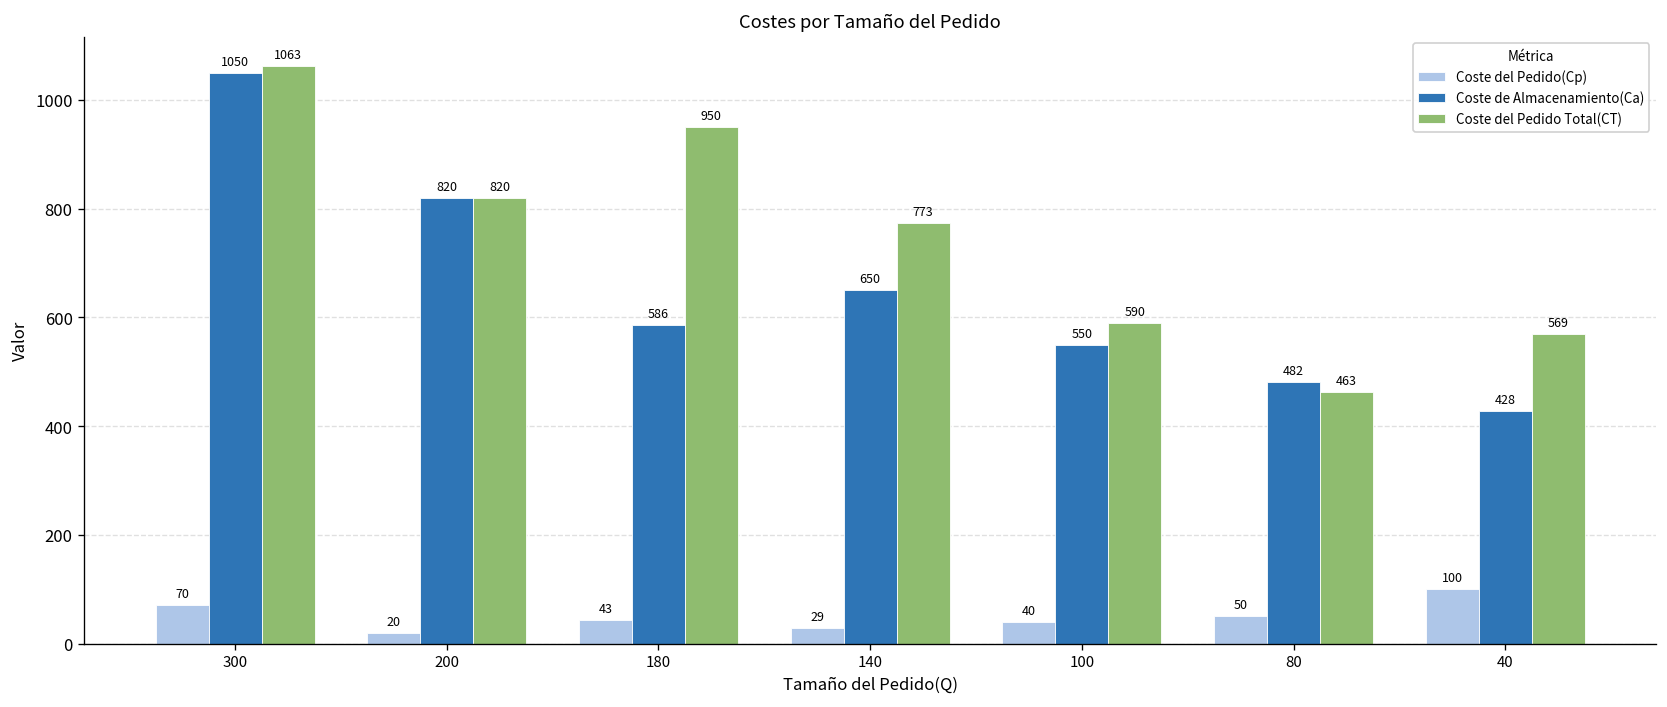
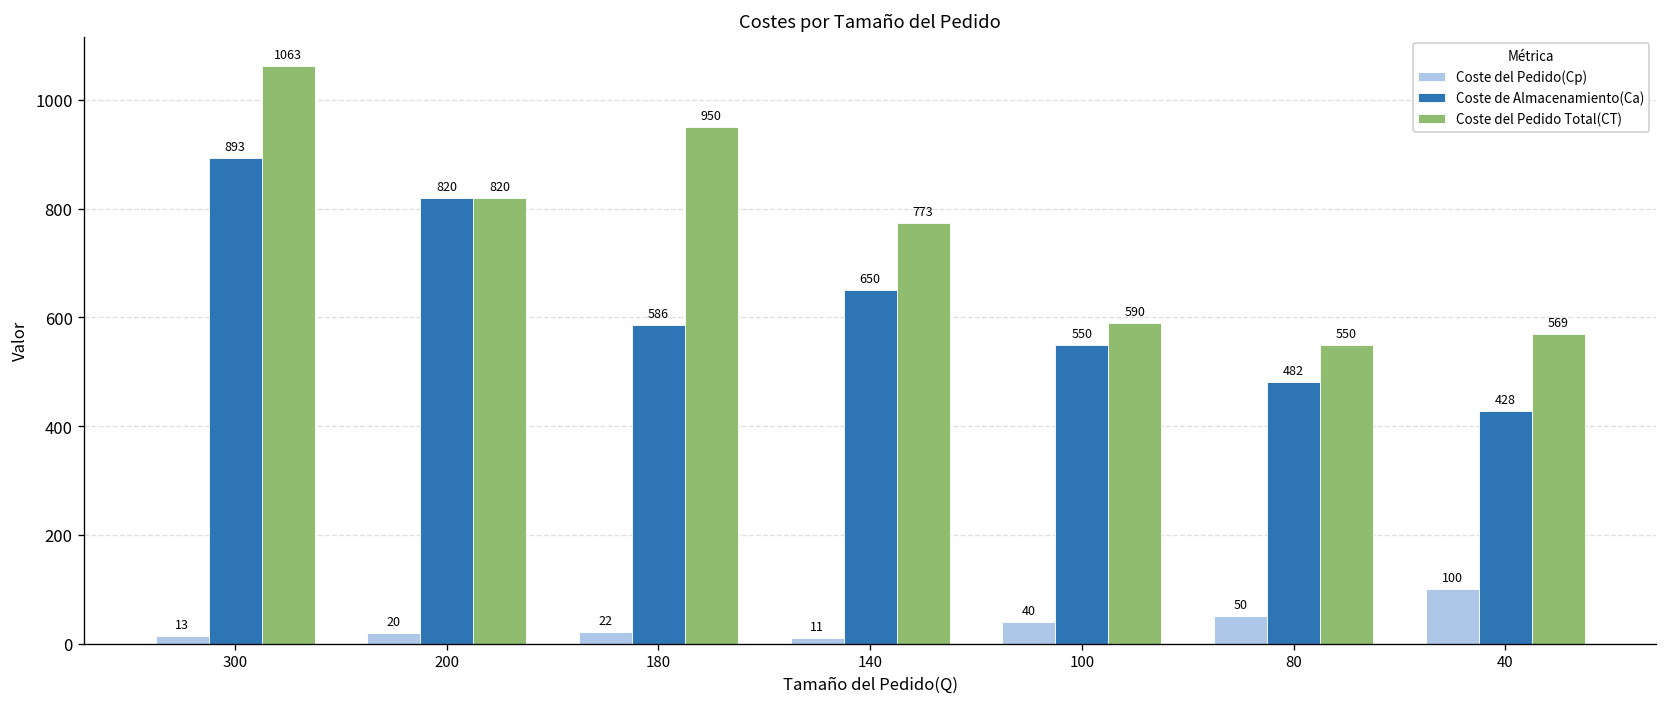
  {
    "Coste del Pedido(Cp)": {
-     "300": 70,
+     "300": 13,
      "200": 20,
-     "180": 43,
-     "140": 29,
+     "180": 22,
+     "140": 11,
      "100": 40,
      "80": 50,
      "40": 100
    },
    "Coste de Almacenamiento(Ca)": {
-     "300": 1050,
+     "300": 893,
      "200": 820,
      "180": 586,
      "140": 650,
      "100": 550,
      "80": 482,
      "40": 428
    },
    "Coste del Pedido Total(CT)": {
      "300": 1063,
      "200": 820,
      "180": 950,
      "140": 773,
      "100": 590,
-     "80": 463,
+     "80": 550,
      "40": 569
    }
  }
